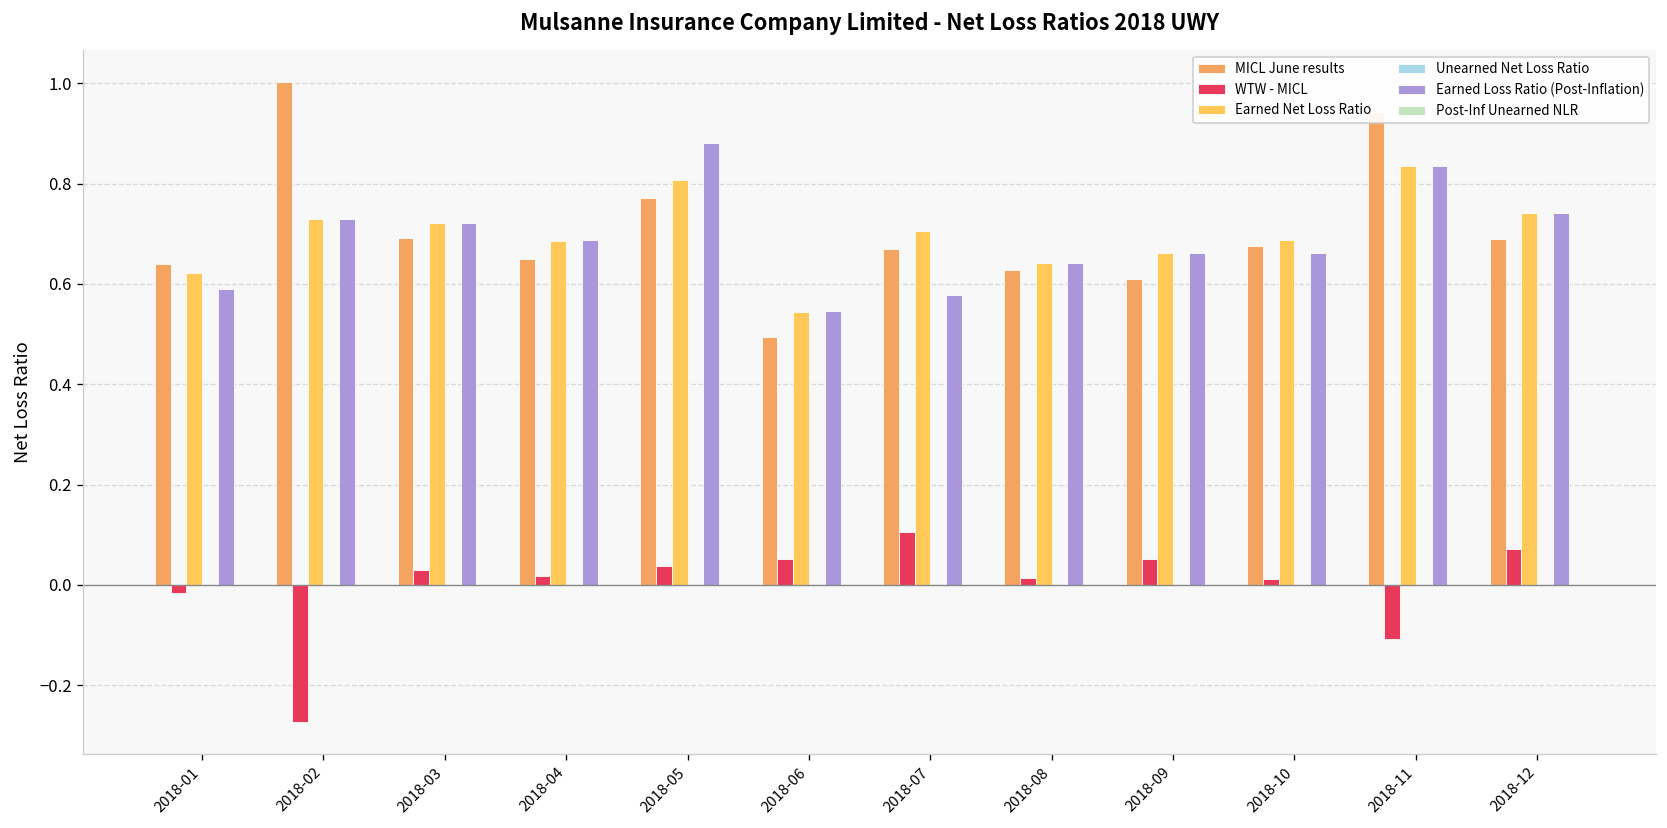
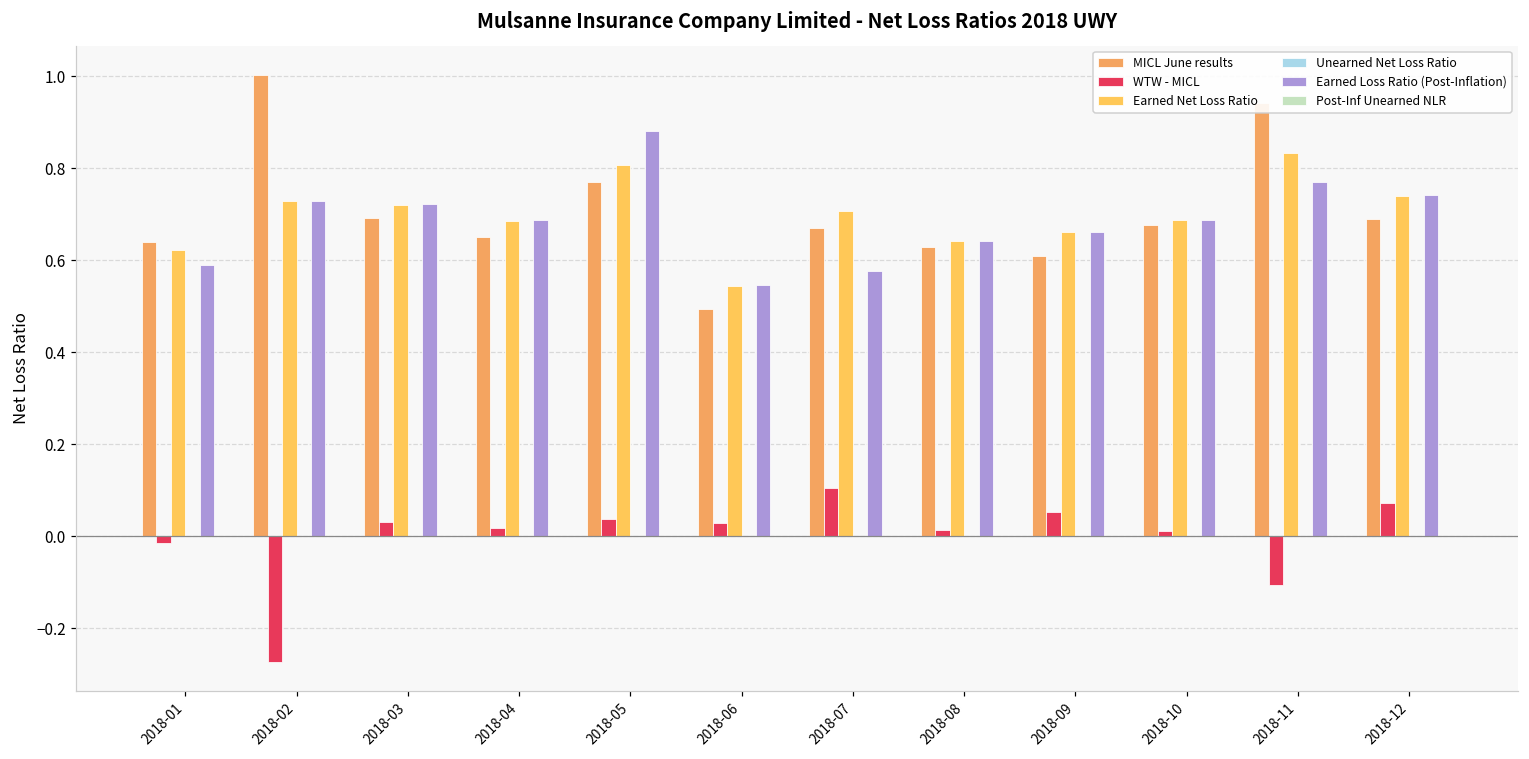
  {
    "WTW - MICL": {
      "2018-01": -0.02,
      "2018-02": -0.27,
      "2018-03": 0.03,
      "2018-04": 0.02,
      "2018-05": 0.04,
-     "2018-06": 0.05,
+     "2018-06": 0.03,
      "2018-07": 0.10,
      "2018-08": 0.01,
      "2018-09": 0.05,
      "2018-10": 0.01,
      "2018-11": -0.11,
      "2018-12": 0.07
    },
    "Earned Loss Ratio (Post-Inflation)": {
      "2018-01": 0.59,
      "2018-02": 0.73,
      "2018-03": 0.72,
      "2018-04": 0.69,
      "2018-05": 0.88,
      "2018-06": 0.55,
      "2018-07": 0.58,
      "2018-08": 0.64,
      "2018-09": 0.66,
-     "2018-10": 0.66,
-     "2018-11": 0.84,
+     "2018-10": 0.69,
+     "2018-11": 0.77,
      "2018-12": 0.74
    }
  }
